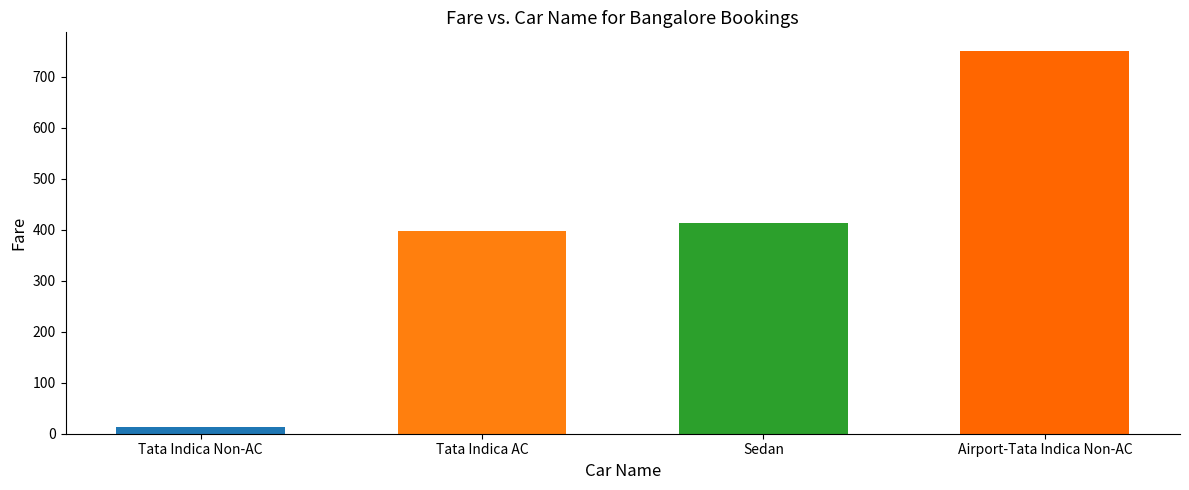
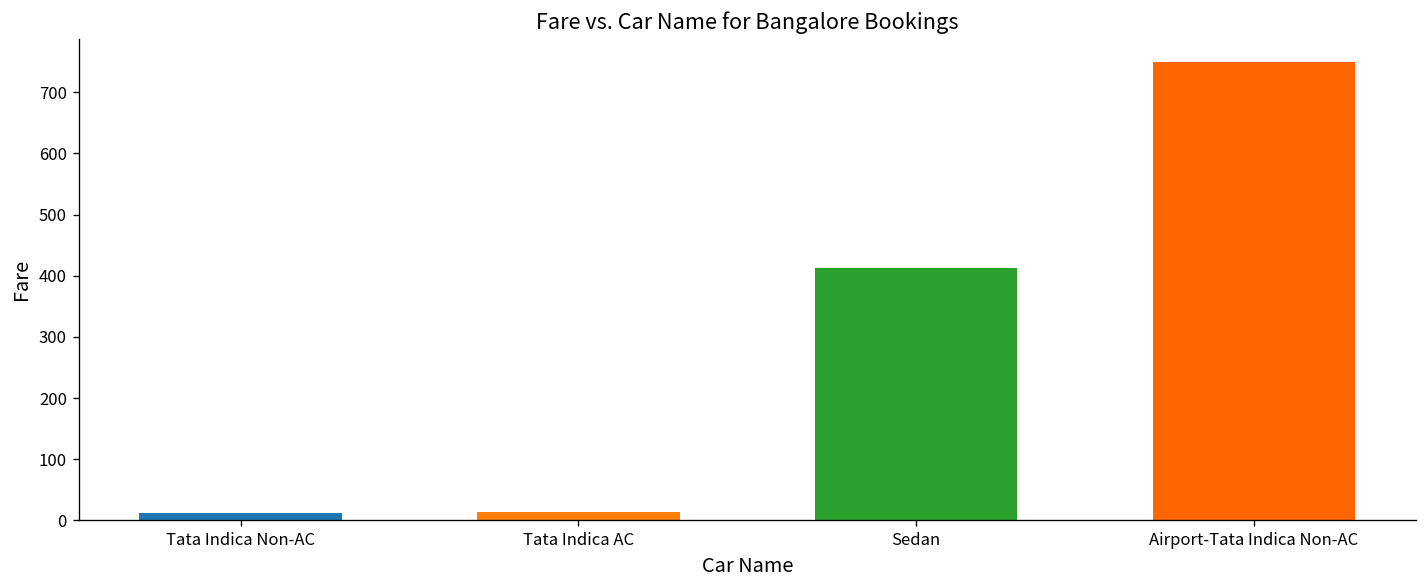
  {
    "Tata Indica Non-AC": 10,
-   "Tata Indica AC": 400,
+   "Tata Indica AC": 10,
    "Sedan": 410,
    "Airport-Tata Indica Non-AC": 750
  }
